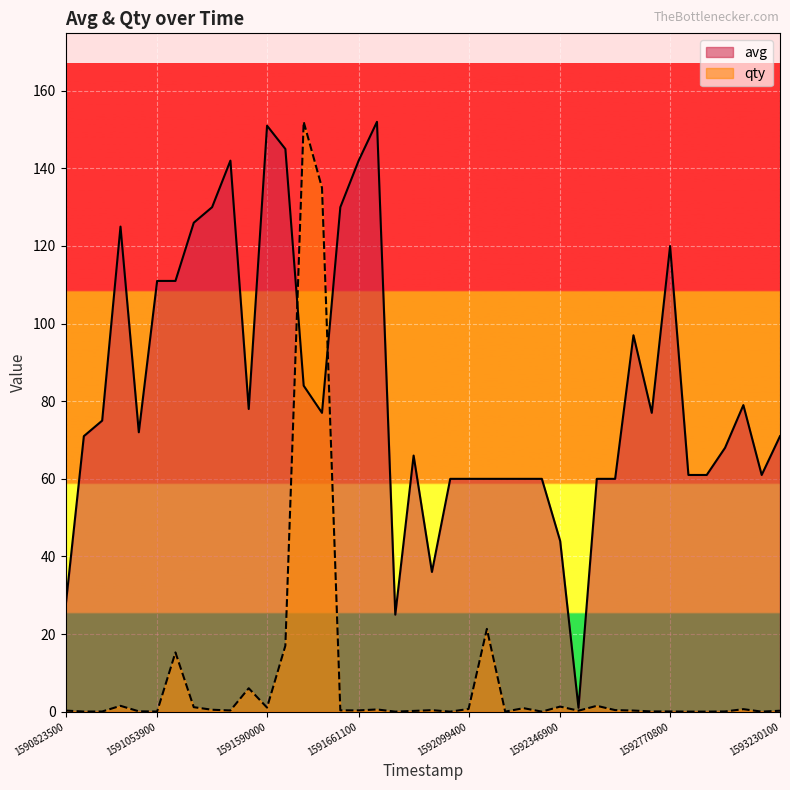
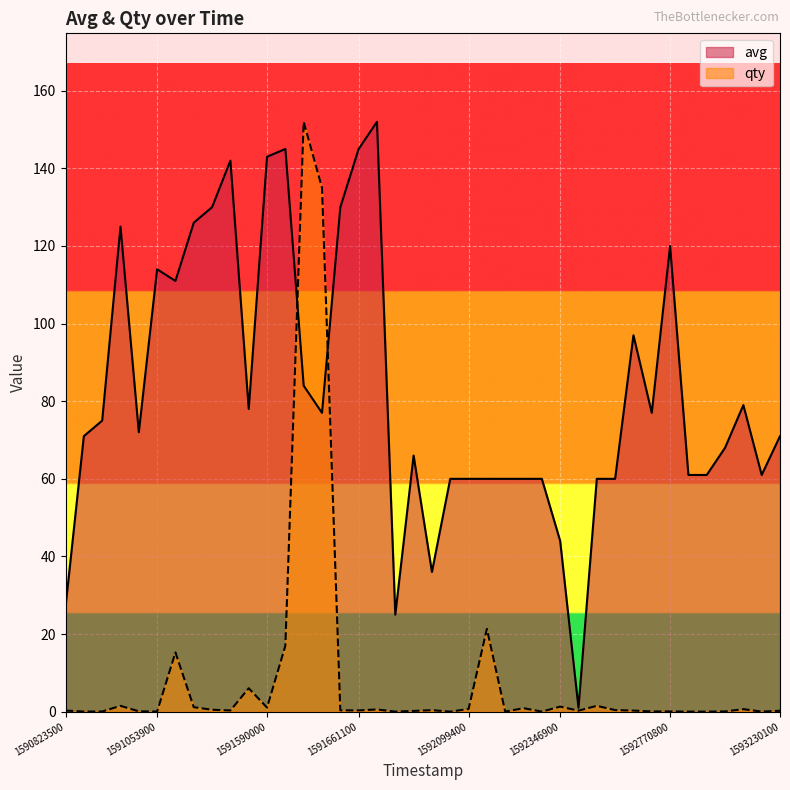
  {
    "avg": {
      "1590823500": 27,
-     "1591053900": 111,
-     "1591590000": 151,
-     "1591661100": 142,
+     "1591053900": 114,
+     "1591590000": 143,
+     "1591661100": 145,
      "1592099400": 60,
      "1592346900": 44,
      "1592770800": 120,
      "1593230100": 71
    },
    "qty": {
      "1590823500": 0,
      "1591053900": 0,
      "1591590000": 1,
      "1591661100": 0,
      "1592099400": 1,
      "1592346900": 1,
      "1592770800": 0,
      "1593230100": 0
    }
  }
